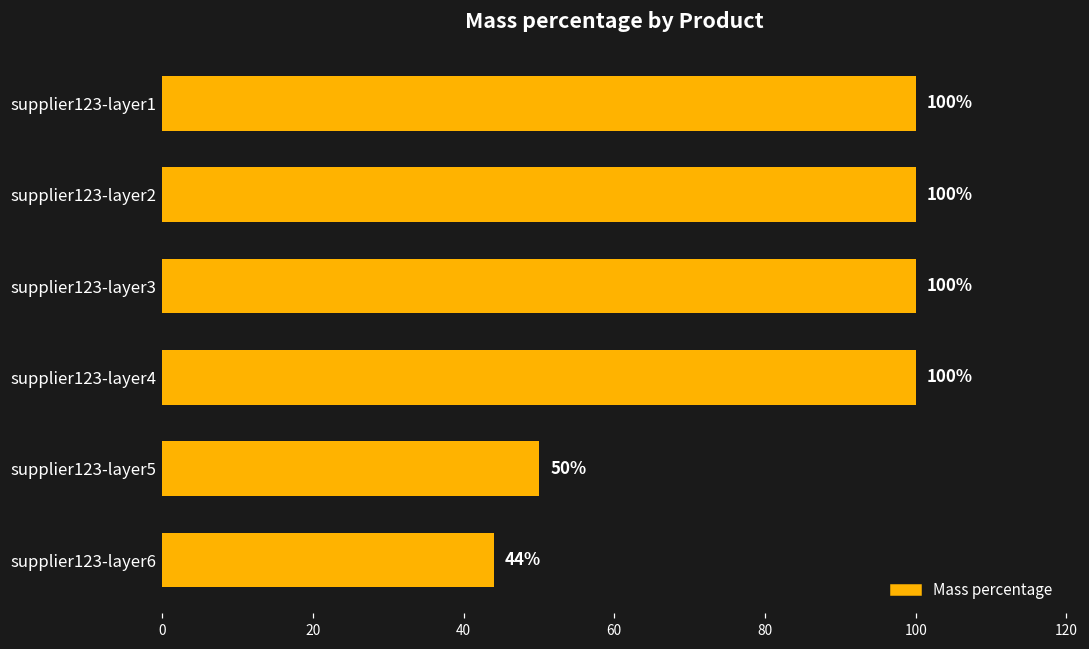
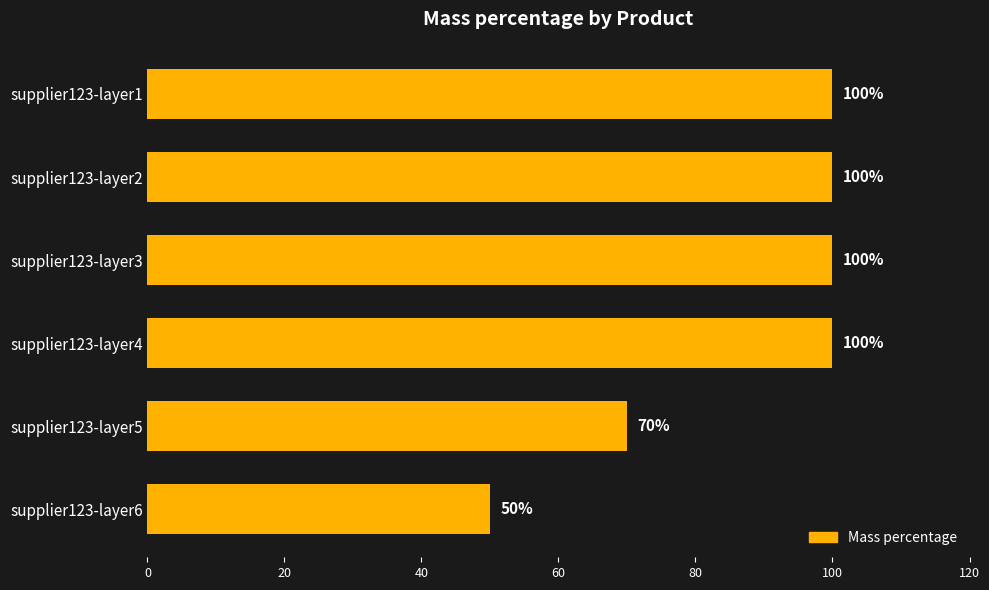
  {
    "supplier123-layer1": "100%",
    "supplier123-layer2": "100%",
    "supplier123-layer3": "100%",
    "supplier123-layer4": "100%",
-   "supplier123-layer5": "50%",
-   "supplier123-layer6": "44%"
+   "supplier123-layer5": "70%",
+   "supplier123-layer6": "50%"
  }
